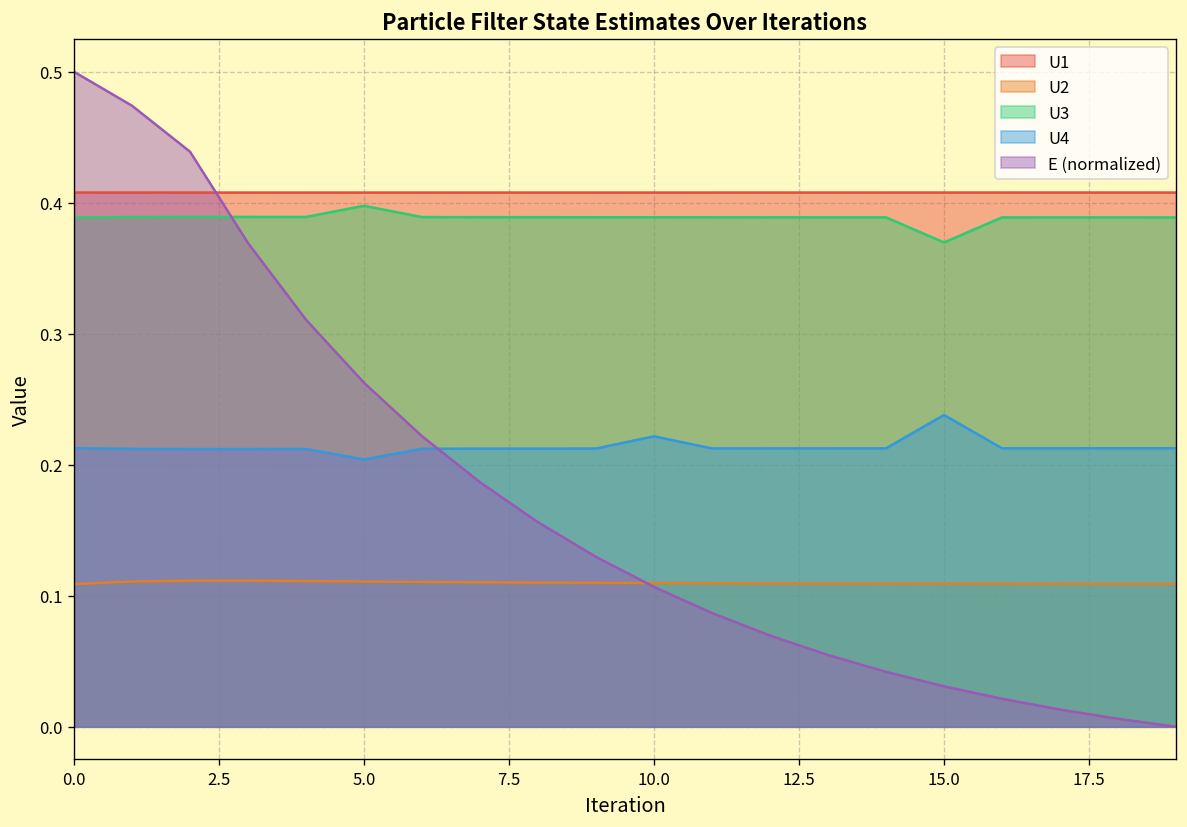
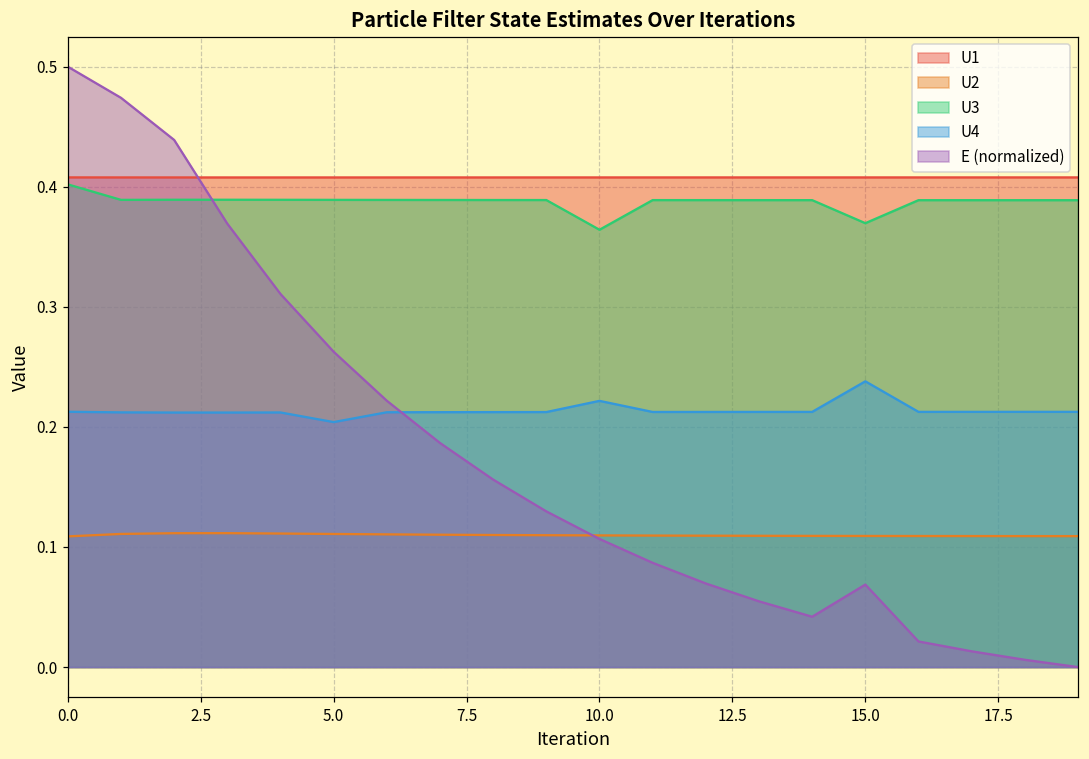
  {
    "U3": {
-     "0.0": 0.389,
-     "5.0": 0.398,
-     "10.0": 0.389,
+     "0.0": 0.402,
+     "5.0": 0.389,
+     "10.0": 0.364,
      "15.0": 0.370
    },
    "U4": {
      "0.0": 0.213,
      "5.0": 0.204,
      "10.0": 0.222,
      "15.0": 0.238
    },
    "E (normalized)": {
      "0.0": 0.500,
      "5.0": 0.263,
      "10.0": 0.107,
-     "15.0": 0.031
+     "15.0": 0.069
    }
  }
